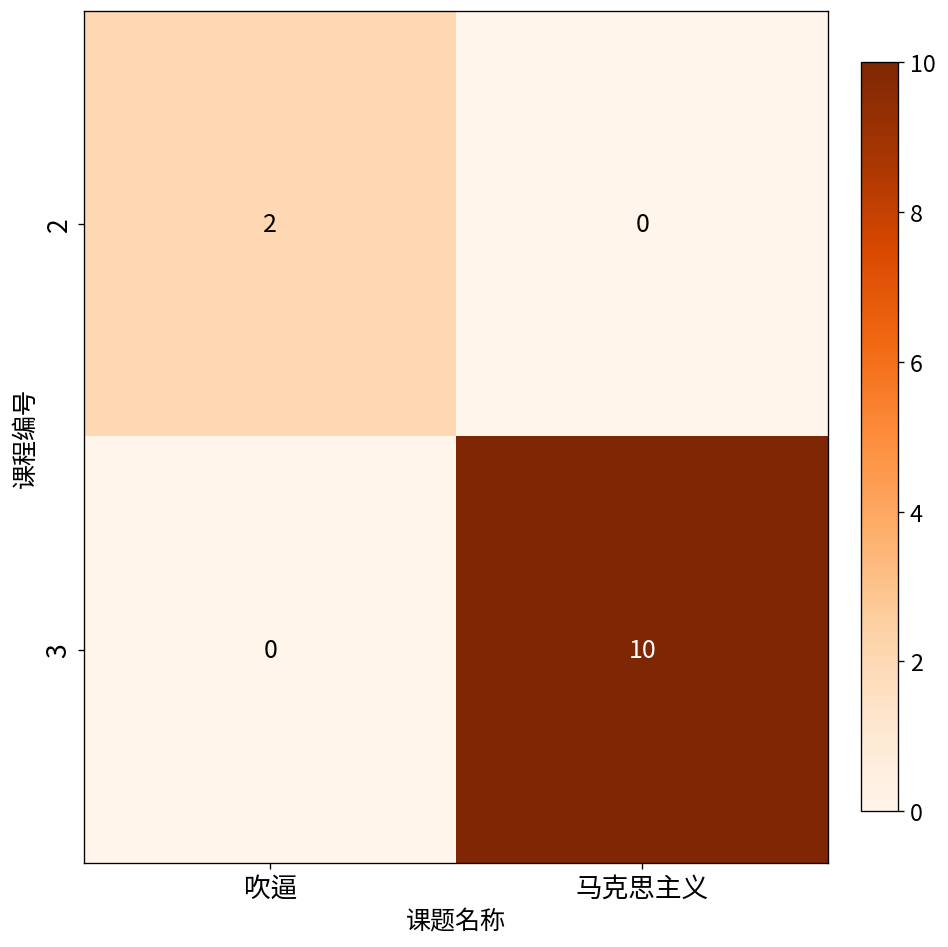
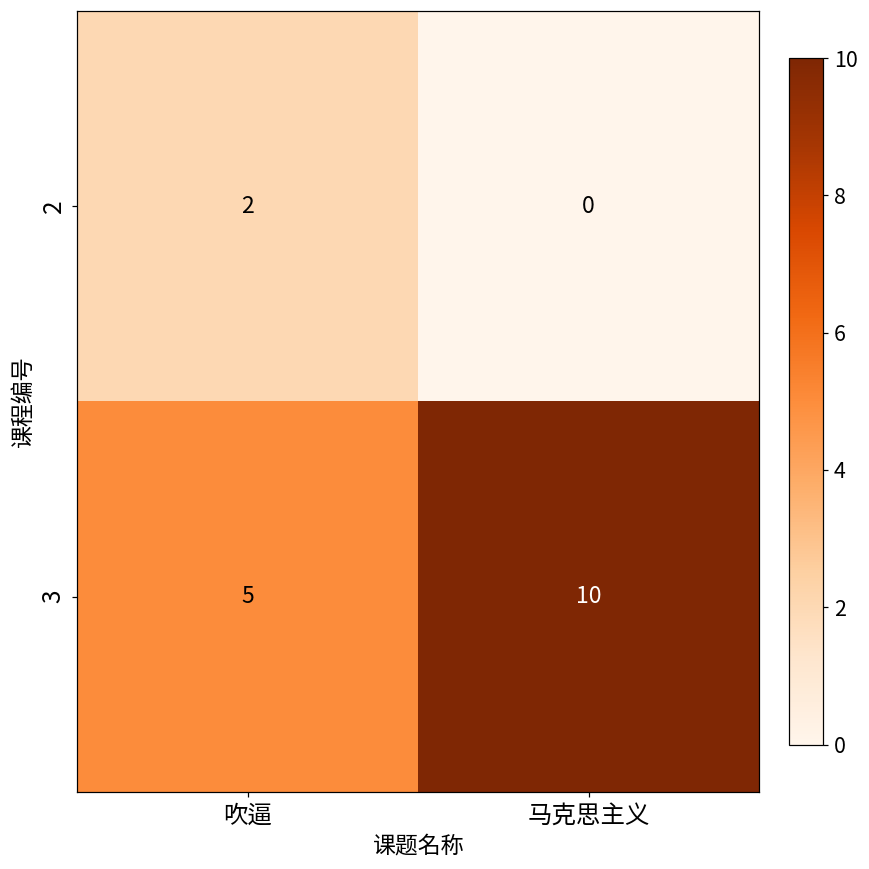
  {
    "2": {
      "吹逼": 2,
      "马克思主义": 0
    },
    "3": {
-     "吹逼": 0,
+     "吹逼": 5,
      "马克思主义": 10
    }
  }
